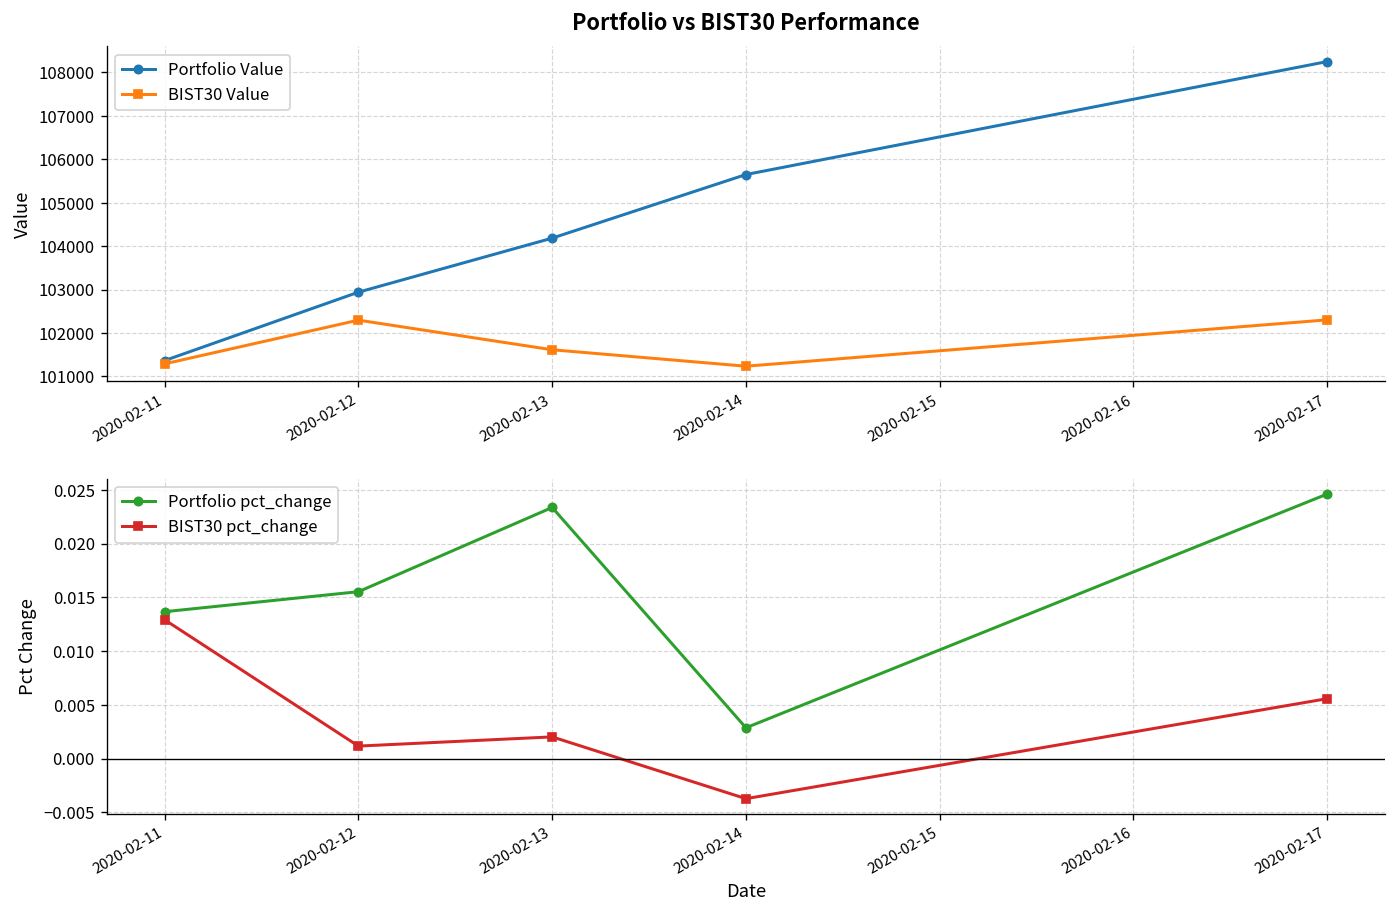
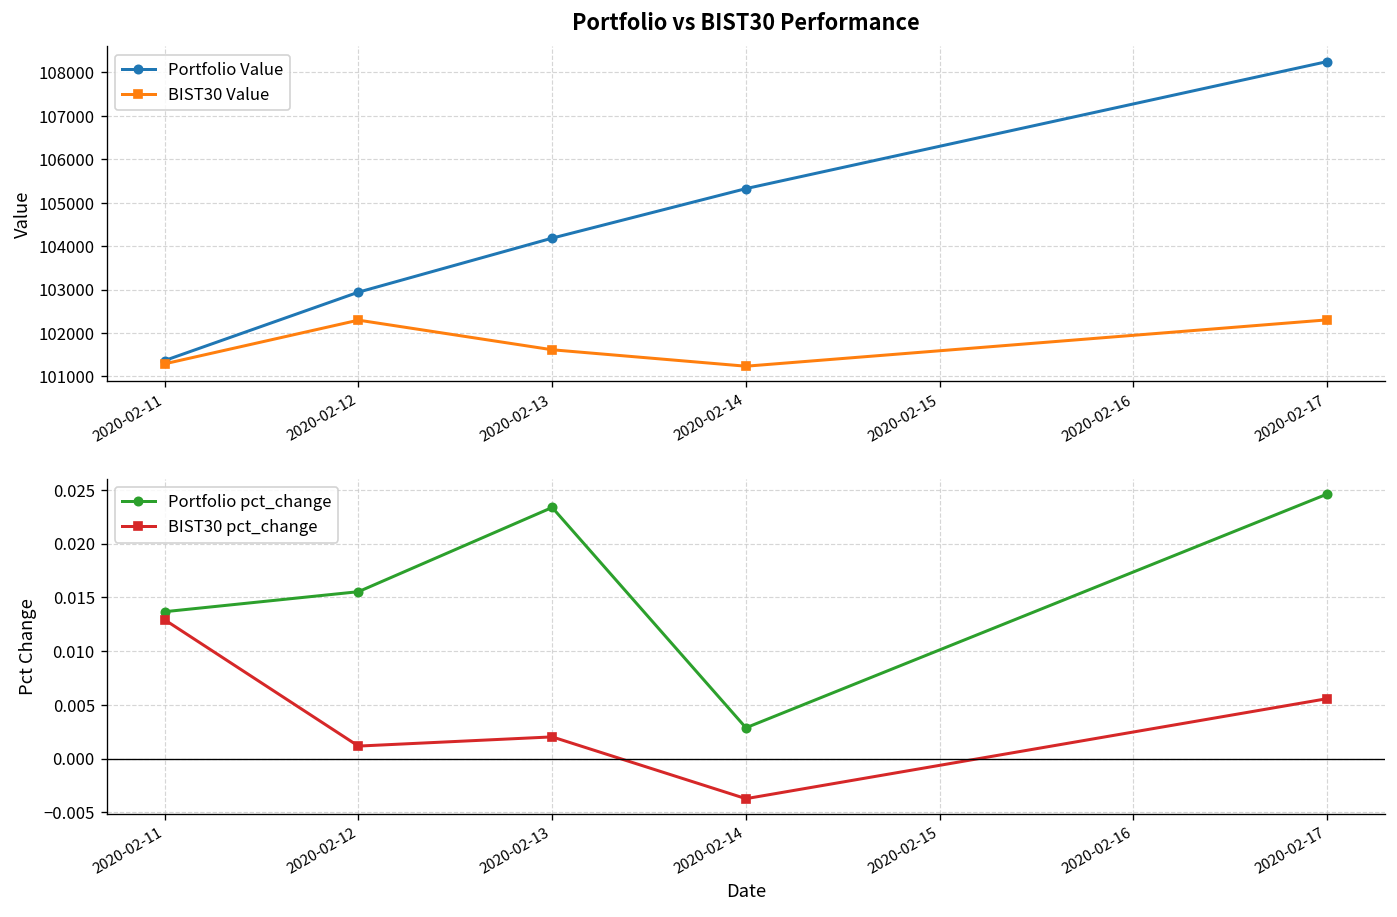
  {
    "Portfolio vs BIST30 Performance": {
      "Portfolio Value": {
        "2020-02-11": 101400,
        "2020-02-12": 102900,
        "2020-02-13": 104200,
-       "2020-02-14": 105600,
+       "2020-02-14": 105300,
        "2020-02-17": 108200
      },
      "BIST30 Value": {
        "2020-02-11": 101300,
        "2020-02-12": 102300,
        "2020-02-13": 101600,
        "2020-02-14": 101200,
        "2020-02-17": 102300
      }
    }
  }
